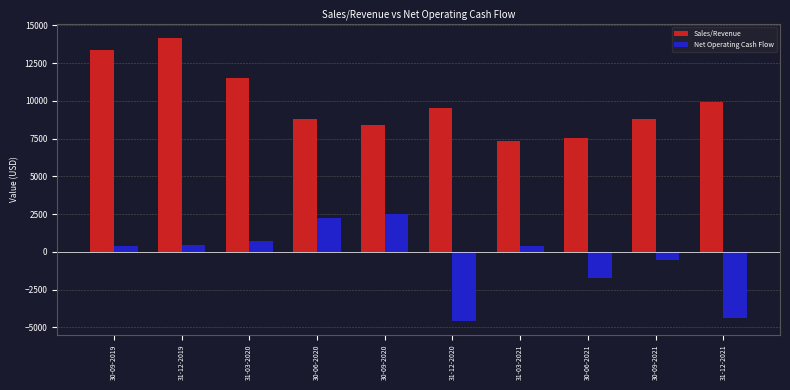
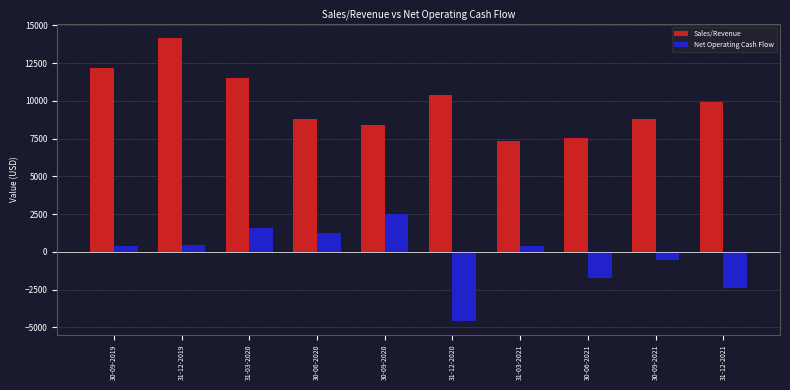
  {
    "Sales/Revenue": {
-     "30-09-2019": 13300,
+     "30-09-2019": 12200,
      "31-12-2019": 14200,
      "31-03-2020": 11500,
      "30-06-2020": 8800,
      "30-09-2020": 8400,
-     "31-12-2020": 9500,
+     "31-12-2020": 10400,
      "31-03-2021": 7300,
      "30-06-2021": 7500,
      "30-09-2021": 8800,
      "31-12-2021": 9900
    },
    "Net Operating Cash Flow": {
      "30-09-2019": 400,
      "31-12-2019": 400,
-     "31-03-2020": 700,
-     "30-06-2020": 2200,
+     "31-03-2020": 1600,
+     "30-06-2020": 1200,
      "30-09-2020": 2500,
      "31-12-2020": -4500,
      "31-03-2021": 400,
      "30-06-2021": -1700,
      "30-09-2021": -500,
-     "31-12-2021": -4400
+     "31-12-2021": -2400
    }
  }
